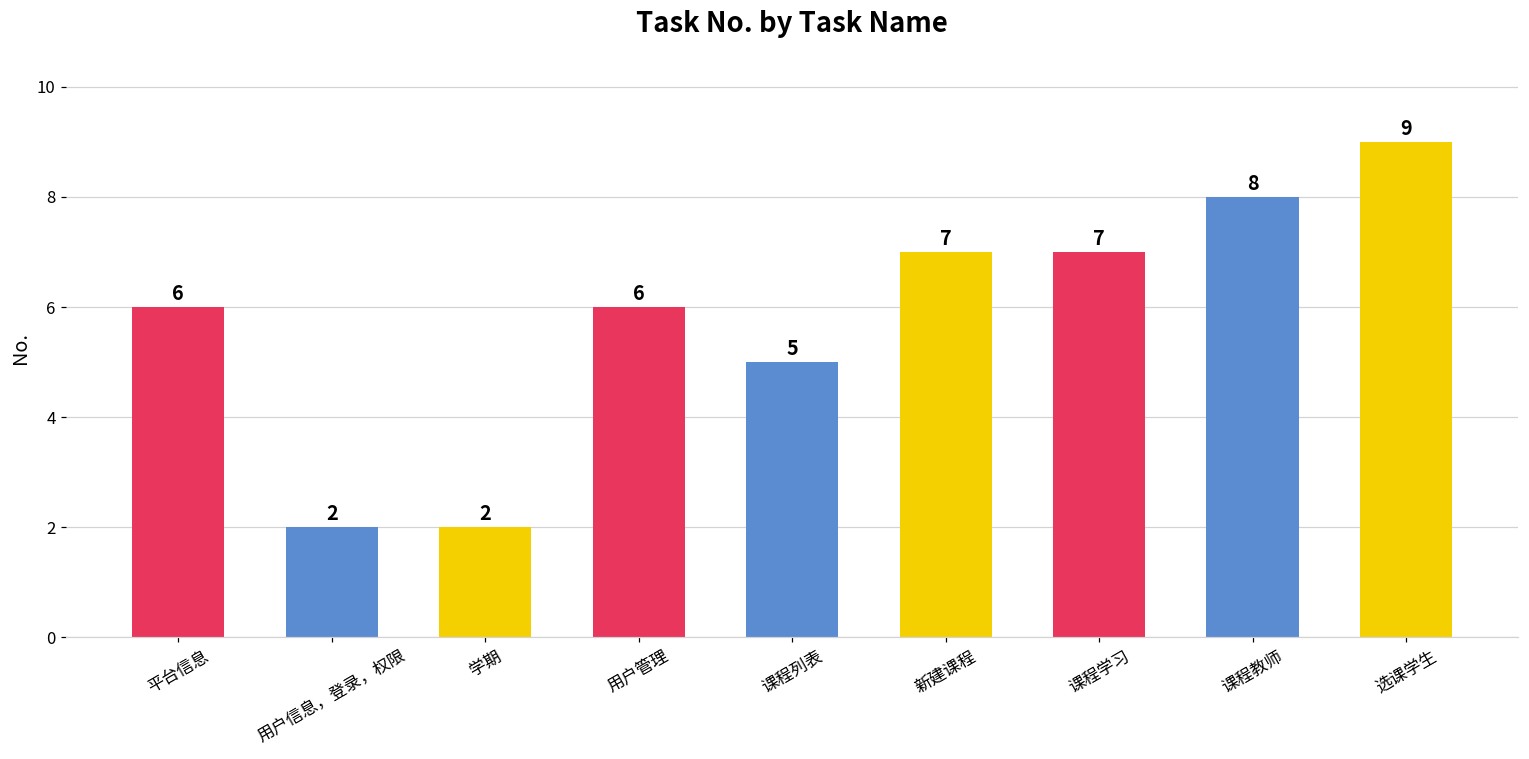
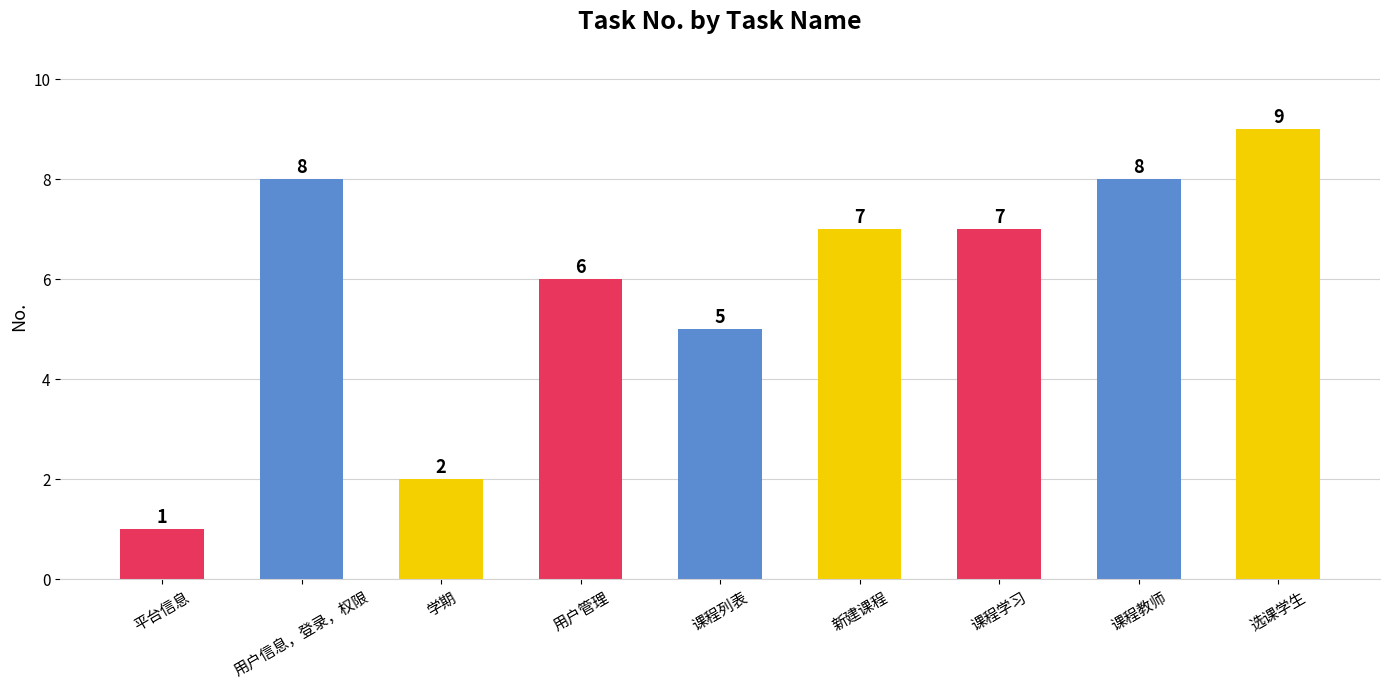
  {
-   "平台信息": 6,
-   "用户信息，登录，权限": 2,
+   "平台信息": 1,
+   "用户信息，登录，权限": 8,
    "学期": 2,
    "用户管理": 6,
    "课程列表": 5,
    "新建课程": 7,
    "课程学习": 7,
    "课程教师": 8,
    "选课学生": 9
  }
